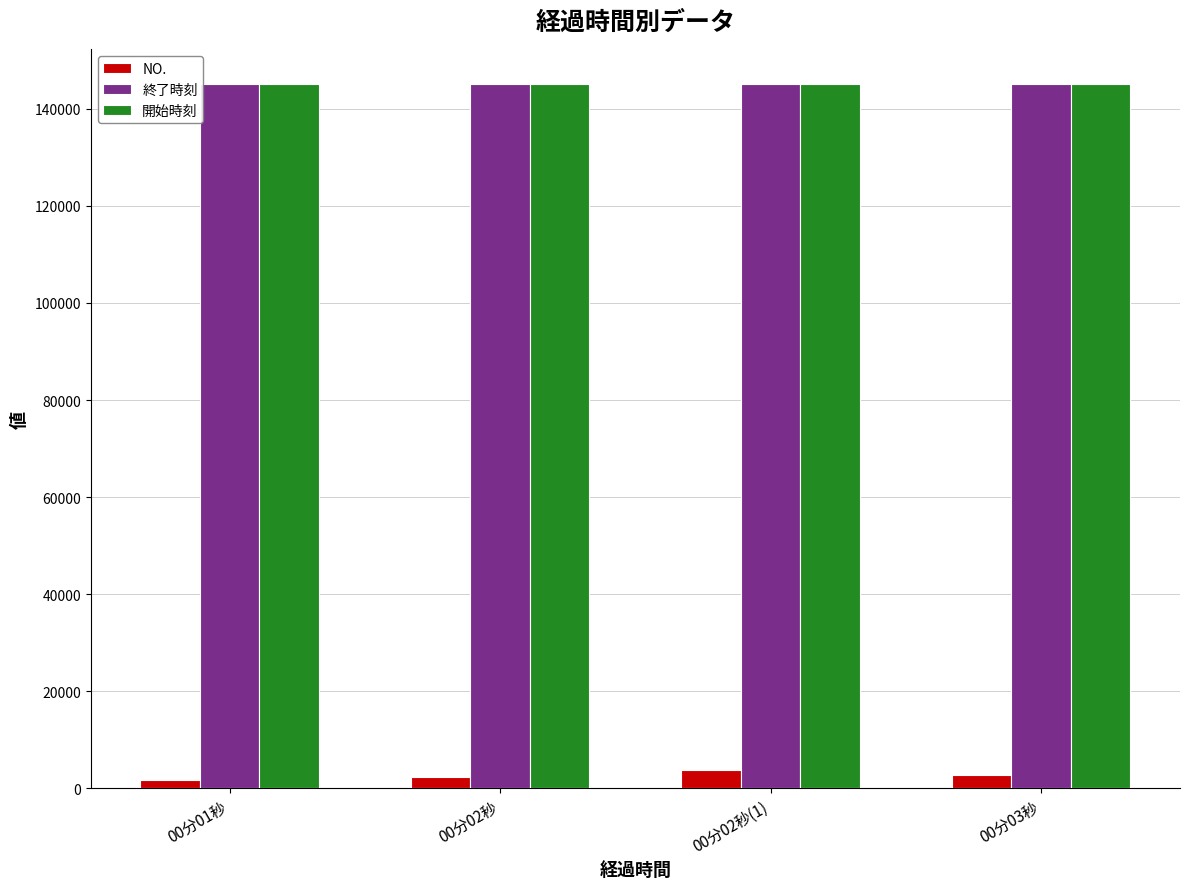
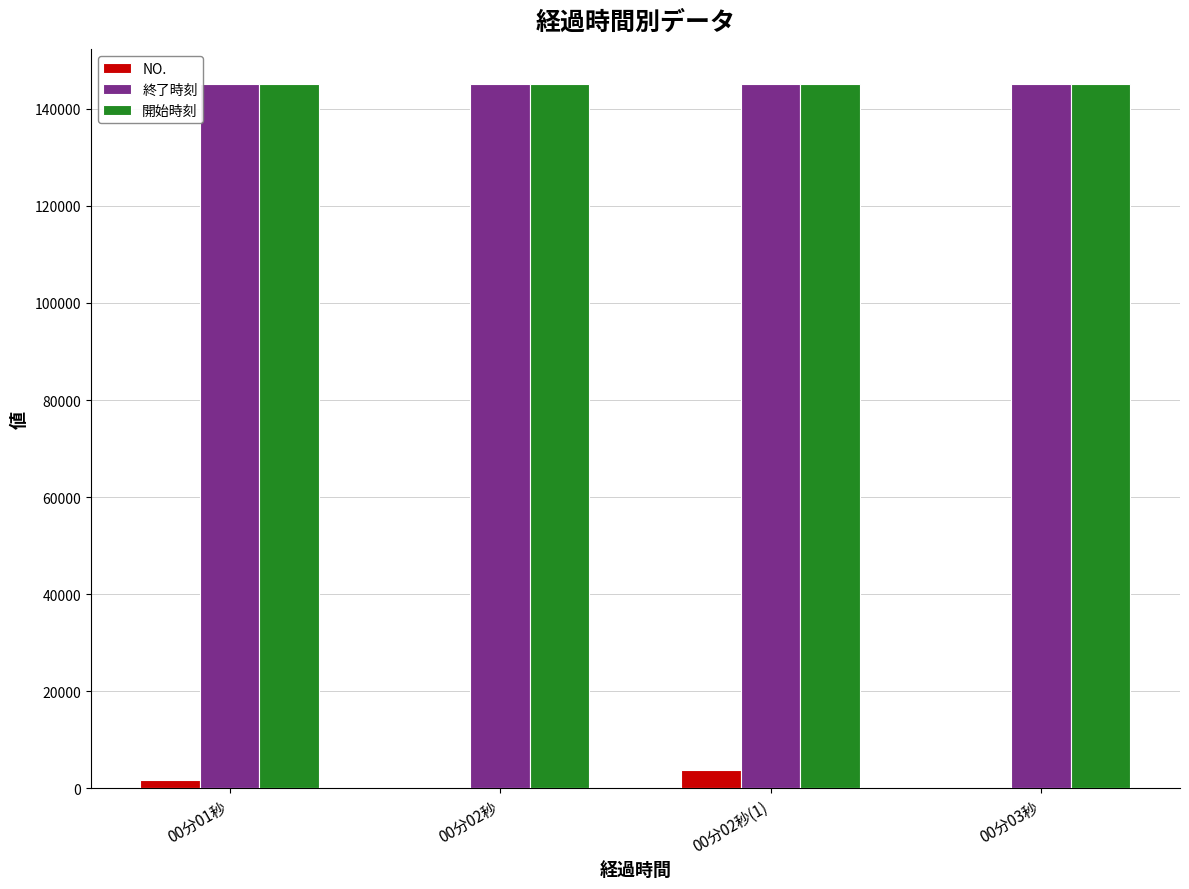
  {
    "NO.": {
      "00分01秒": 2000,
-     "00分02秒": 2000,
+     "00分02秒": 0,
      "00分02秒(1)": 4000,
-     "00分03秒": 3000
+     "00分03秒": 0
    },
    "終了時刻": {
      "00分01秒": 145000,
      "00分02秒": 145000,
      "00分02秒(1)": 145000,
      "00分03秒": 145000
    },
    "開始時刻": {
      "00分01秒": 145000,
      "00分02秒": 145000,
      "00分02秒(1)": 145000,
      "00分03秒": 145000
    }
  }
